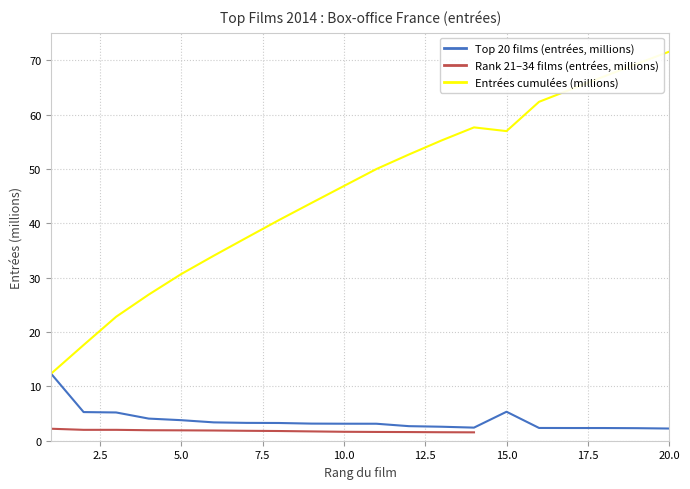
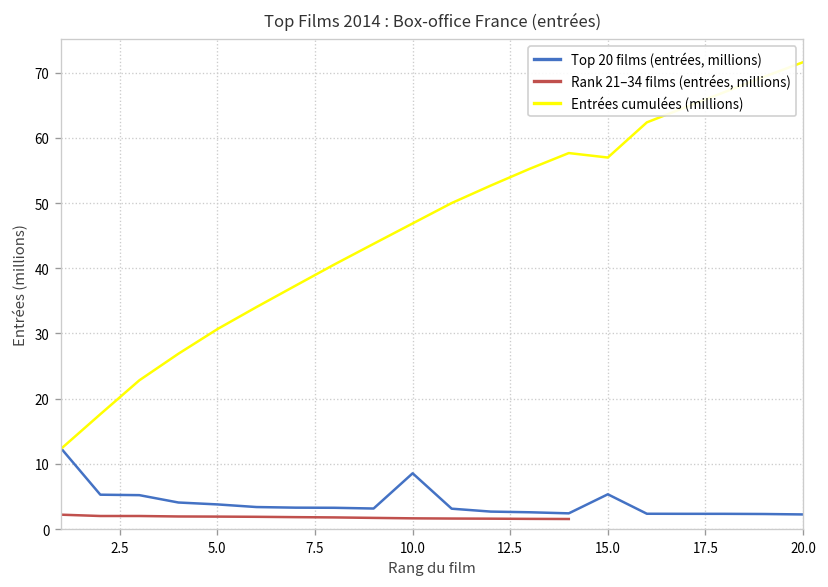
  {
    "Top 20 films (entrées, millions)": {
      "5.0": 4,
-     "10.0": 3,
+     "10.0": 9,
      "15.0": 5,
      "20.0": 2
    },
    "Rank 21–34 films (entrées, millions)": {
      "5.0": 2,
      "10.0": 2
    },
    "Entrées cumulées (millions)": {
      "5.0": 31,
      "10.0": 47,
      "15.0": 57,
      "20.0": 72
    }
  }
